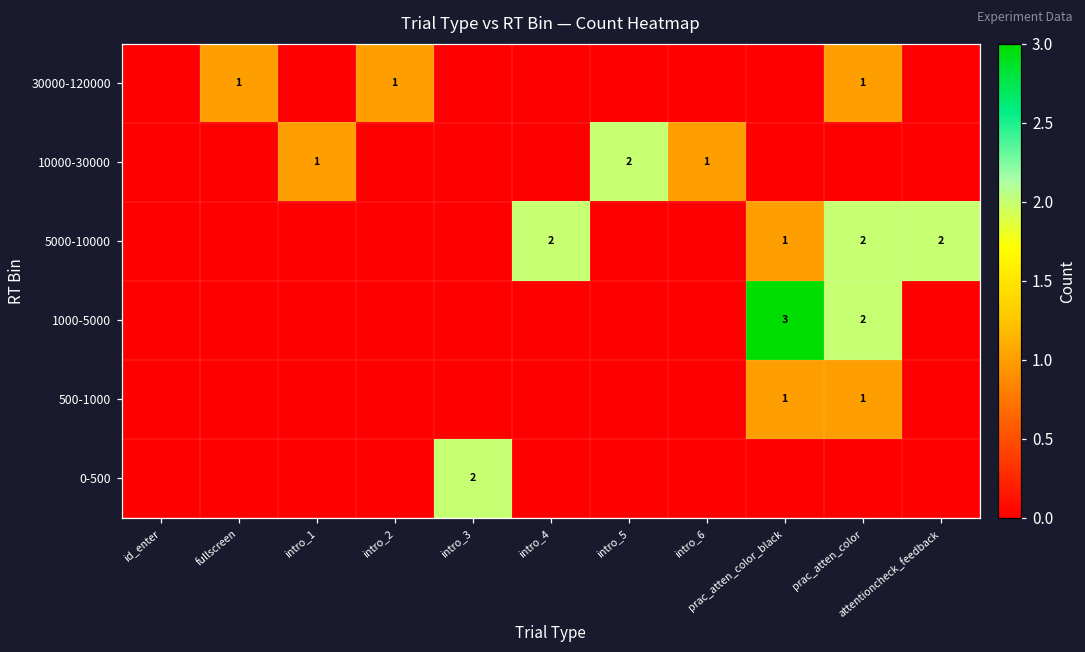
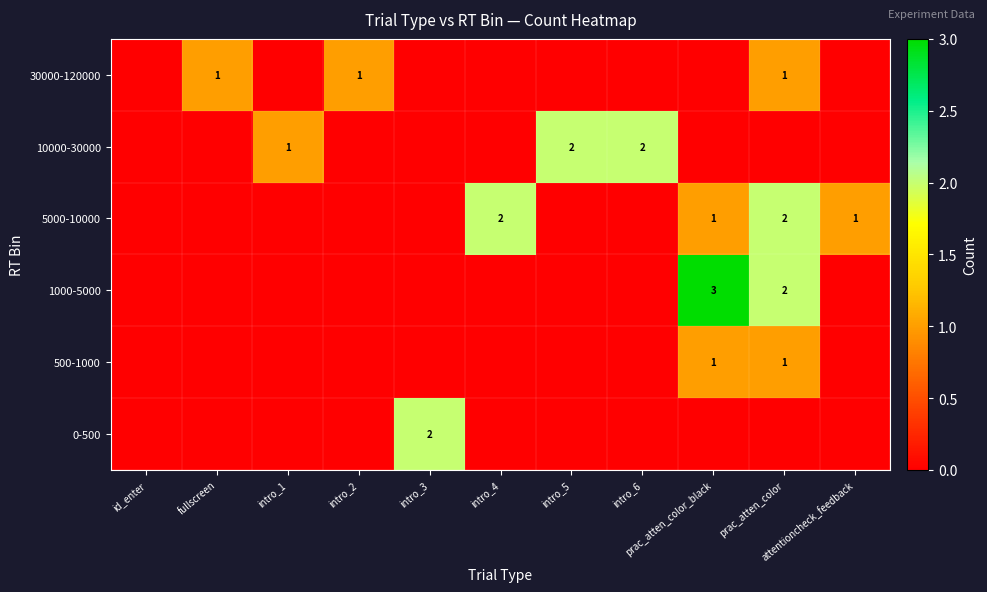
  {
    "30000-120000": {
      "fullscreen": 1,
      "intro_2": 1,
      "prac_atten_color": 1
    },
    "10000-30000": {
      "intro_1": 1,
      "intro_5": 2,
-     "intro_6": 1
+     "intro_6": 2
    },
    "5000-10000": {
      "intro_4": 2,
      "prac_atten_color_black": 1,
      "prac_atten_color": 2,
-     "attentioncheck_feedback": 2
+     "attentioncheck_feedback": 1
    },
    "1000-5000": {
      "prac_atten_color_black": 3,
      "prac_atten_color": 2
    },
    "500-1000": {
      "prac_atten_color_black": 1,
      "prac_atten_color": 1
    },
    "0-500": {
      "intro_3": 2
    }
  }
